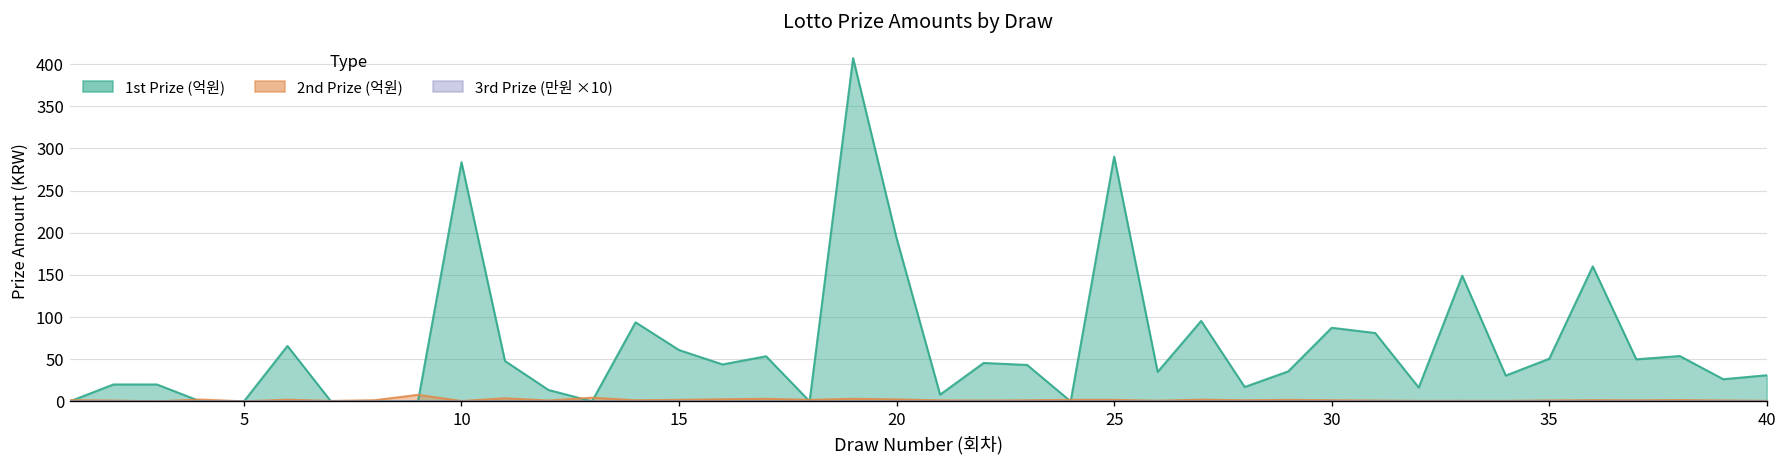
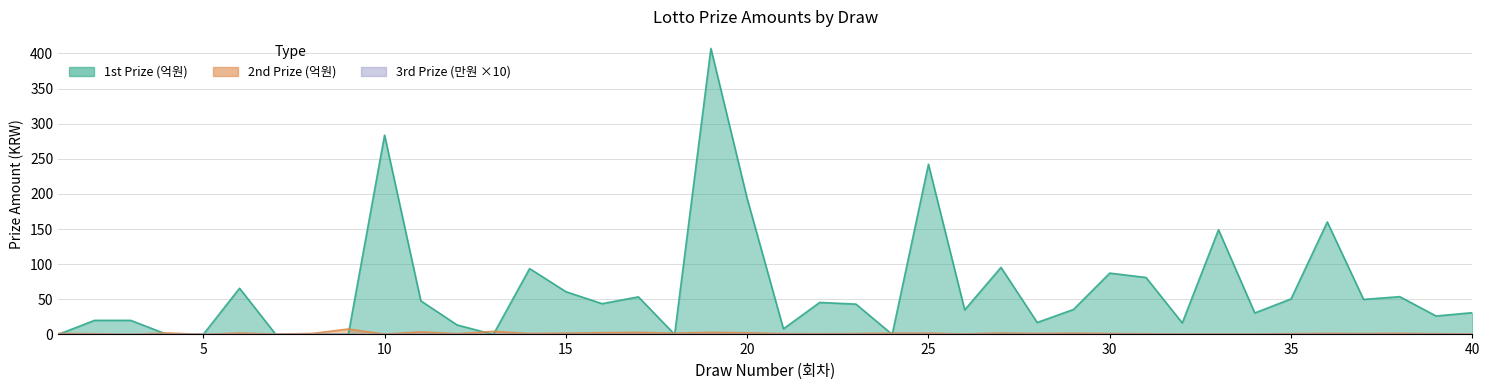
  {
    "1st Prize (억원)": {
      "10": 280,
      "15": 60,
      "20": 190,
-     "25": 290,
+     "25": 240,
      "30": 90,
      "35": 50,
      "40": 30
    }
  }
